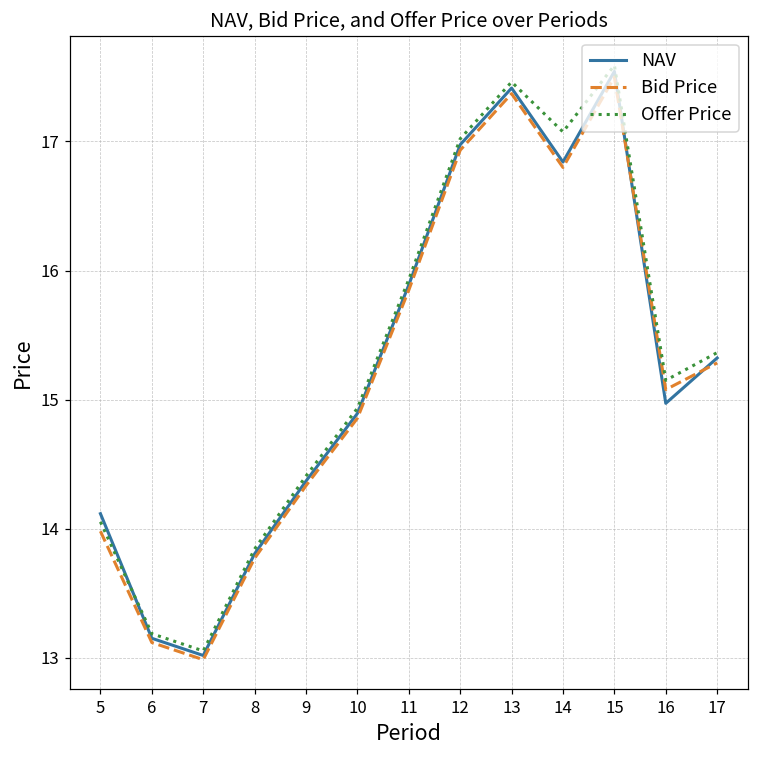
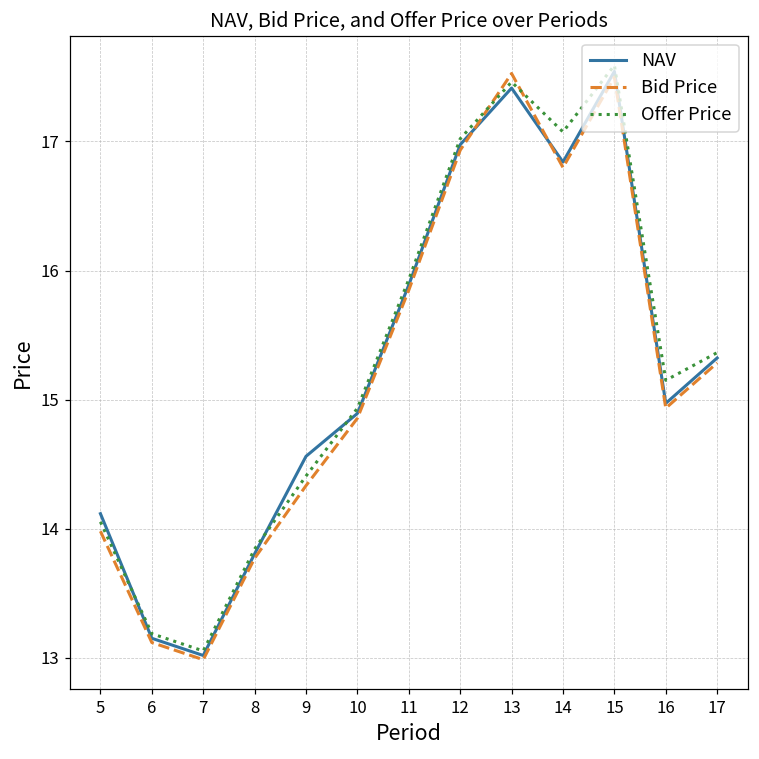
  {
    "NAV": {
      "5": 14.12,
      "6": 13.15,
      "7": 13.02,
      "8": 13.81,
-     "9": 14.37,
+     "9": 14.56,
      "10": 14.89,
      "11": 15.89,
      "12": 16.97,
      "13": 17.41,
      "14": 16.84,
      "16": 14.97,
      "17": 15.32
    },
    "Bid Price": {
      "5": 13.98,
      "6": 13.12,
      "7": 12.99,
      "8": 13.77,
      "9": 14.33,
      "10": 14.86,
      "11": 15.85,
      "12": 16.93,
-     "13": 17.37,
+     "13": 17.53,
      "14": 16.80,
-     "16": 15.08,
+     "16": 14.93,
      "17": 15.28
    },
    "Offer Price": {
      "5": 14.05,
      "6": 13.19,
      "7": 13.05,
      "8": 13.84,
      "9": 14.41,
      "10": 14.93,
      "11": 15.93,
      "12": 17.02,
      "13": 17.46,
      "14": 17.07,
      "16": 15.15,
      "17": 15.36
    }
  }
